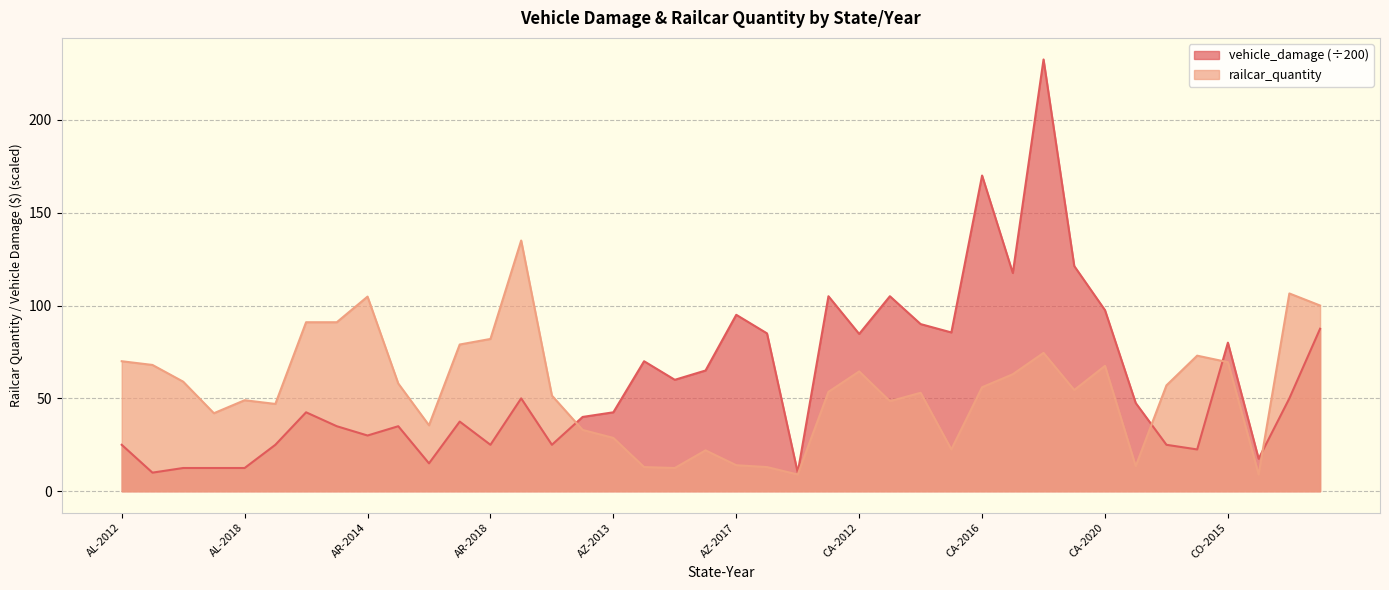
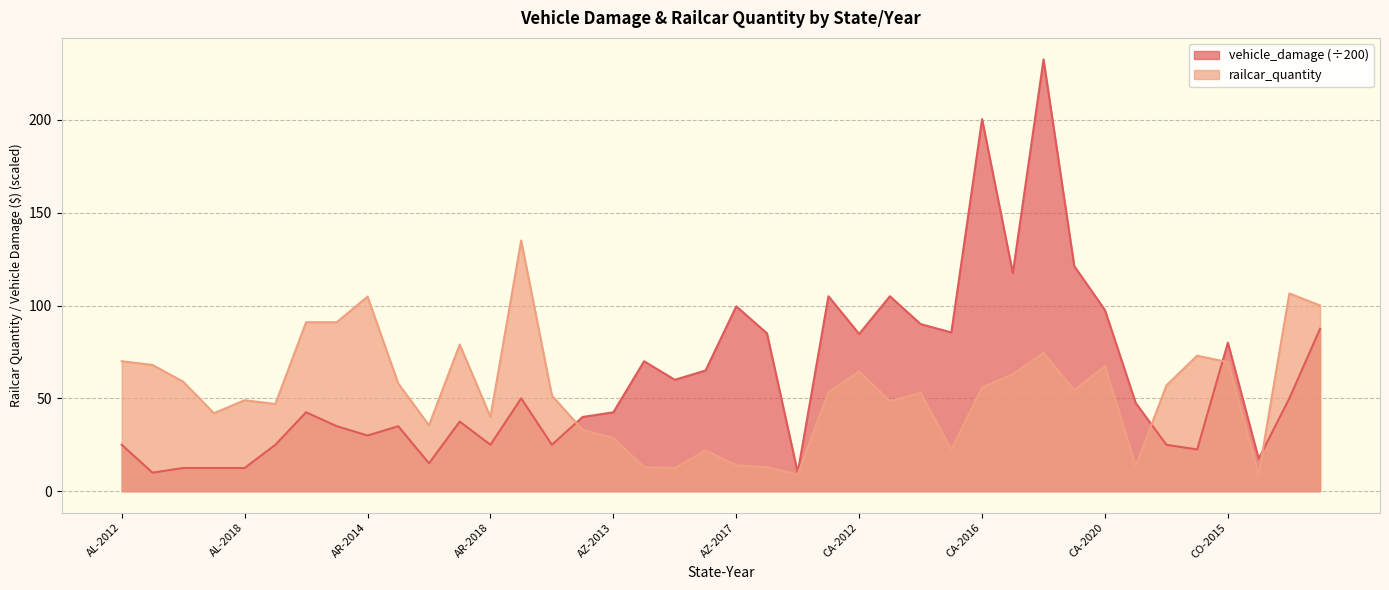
  {
    "vehicle_damage (÷200)": {
      "AL-2012": 25,
      "AL-2018": 13,
      "AR-2014": 30,
      "AR-2018": 25,
      "AZ-2013": 43,
-     "AZ-2017": 95,
+     "AZ-2017": 100,
      "CA-2012": 85,
-     "CA-2016": 170,
+     "CA-2016": 200,
      "CA-2020": 98,
      "CO-2015": 80
    },
    "railcar_quantity": {
      "AL-2012": 70,
      "AL-2018": 49,
      "AR-2014": 105,
-     "AR-2018": 82,
+     "AR-2018": 40,
      "AZ-2013": 29,
      "AZ-2017": 14,
      "CA-2012": 65,
      "CA-2016": 56,
      "CA-2020": 68,
      "CO-2015": 70
    }
  }
